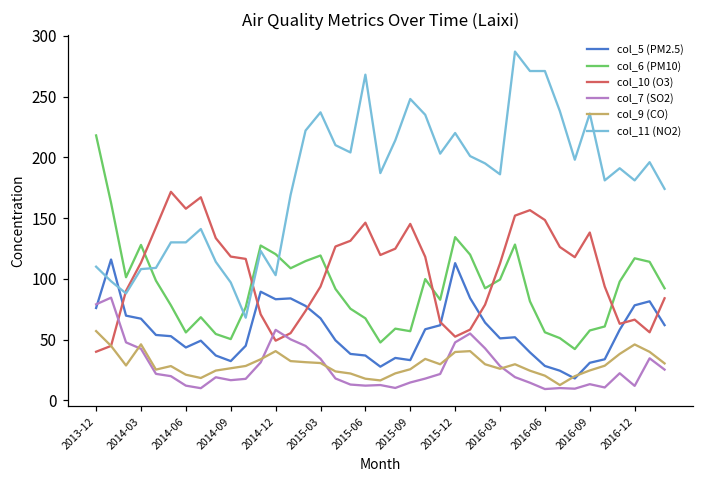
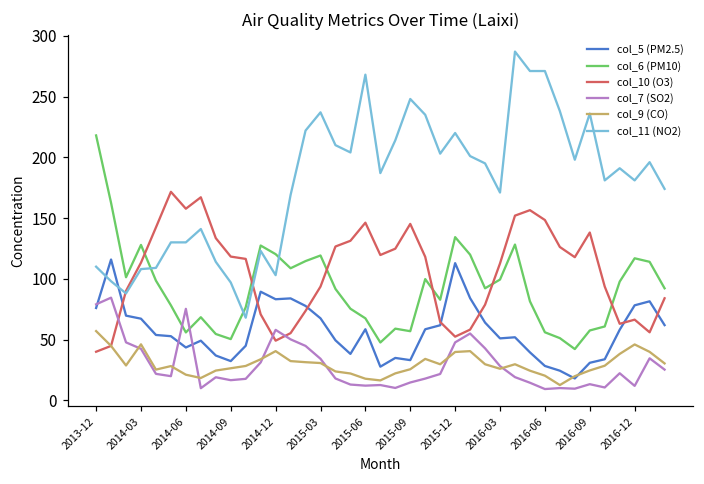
  {
    "col_5 (PM2.5)": {
      "2013-12": 76,
      "2014-03": 67,
      "2014-06": 44,
      "2014-09": 32,
      "2014-12": 83,
      "2015-03": 68,
-     "2015-06": 37,
+     "2015-06": 59,
      "2015-09": 33,
      "2015-12": 113,
      "2016-03": 51,
      "2016-06": 28,
      "2016-09": 31,
      "2016-12": 78
    },
    "col_6 (PM10)": {
      "2013-12": 218,
      "2014-03": 128,
      "2014-06": 56,
      "2014-09": 50,
      "2014-12": 120,
      "2015-03": 119,
      "2015-06": 68,
      "2015-09": 57,
      "2015-12": 134,
      "2016-03": 99,
      "2016-06": 56,
      "2016-09": 58,
      "2016-12": 117
    },
    "col_10 (O3)": {
      "2013-12": 40,
      "2014-03": 113,
      "2014-06": 158,
      "2014-09": 118,
      "2014-12": 49,
      "2015-03": 94,
      "2015-06": 146,
      "2015-09": 145,
      "2015-12": 52,
      "2016-03": 113,
      "2016-06": 148,
      "2016-09": 138,
      "2016-12": 66
    },
    "col_7 (SO2)": {
      "2013-12": 79,
      "2014-03": 42,
-     "2014-06": 12,
+     "2014-06": 75,
      "2014-09": 17,
      "2014-12": 58,
      "2015-03": 34,
      "2015-06": 12,
      "2015-09": 15,
      "2015-12": 48,
      "2016-06": 9,
      "2016-09": 13,
      "2016-12": 12
    },
    "col_9 (CO)": {
      "2013-12": 57,
      "2014-03": 46,
      "2014-06": 21,
      "2014-09": 26,
      "2014-12": 41,
      "2015-03": 31,
      "2015-06": 18,
      "2015-09": 26,
      "2015-12": 40,
      "2016-06": 20,
      "2016-09": 25,
      "2016-12": 46
    },
    "col_11 (NO2)": {
      "2013-12": 110,
      "2014-03": 108,
      "2014-06": 130,
      "2014-09": 97,
      "2014-12": 103,
      "2015-03": 237,
      "2015-06": 268,
      "2015-09": 248,
      "2015-12": 220,
-     "2016-03": 186,
+     "2016-03": 171,
      "2016-06": 271,
      "2016-09": 236,
      "2016-12": 181
    }
  }
